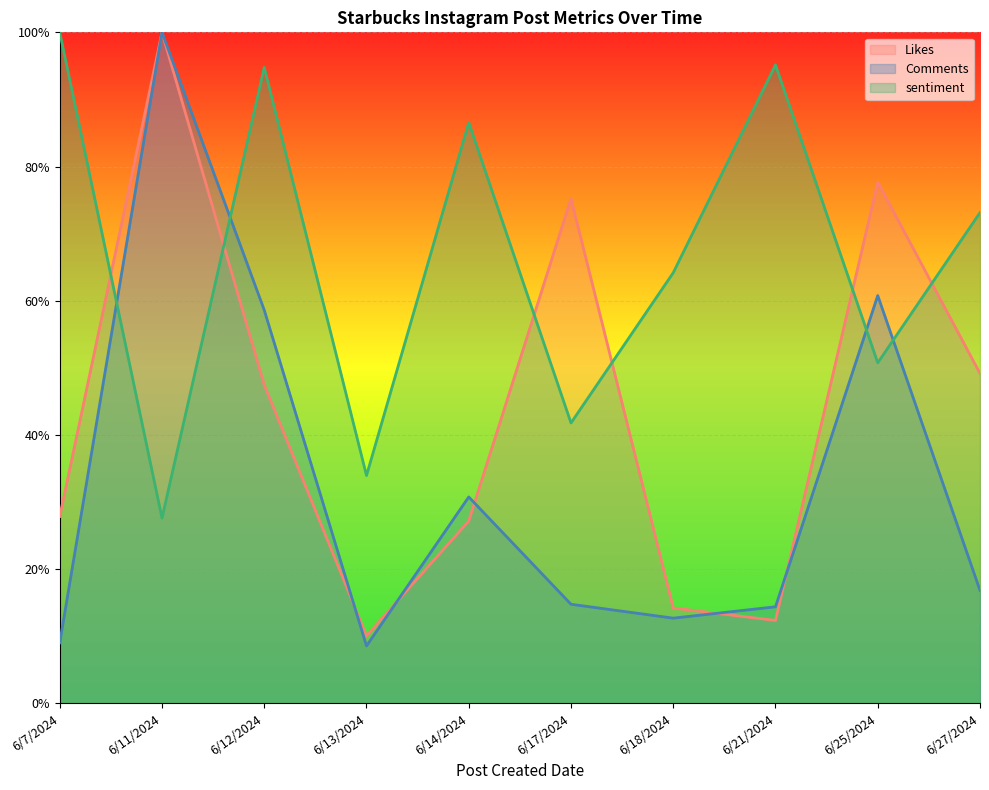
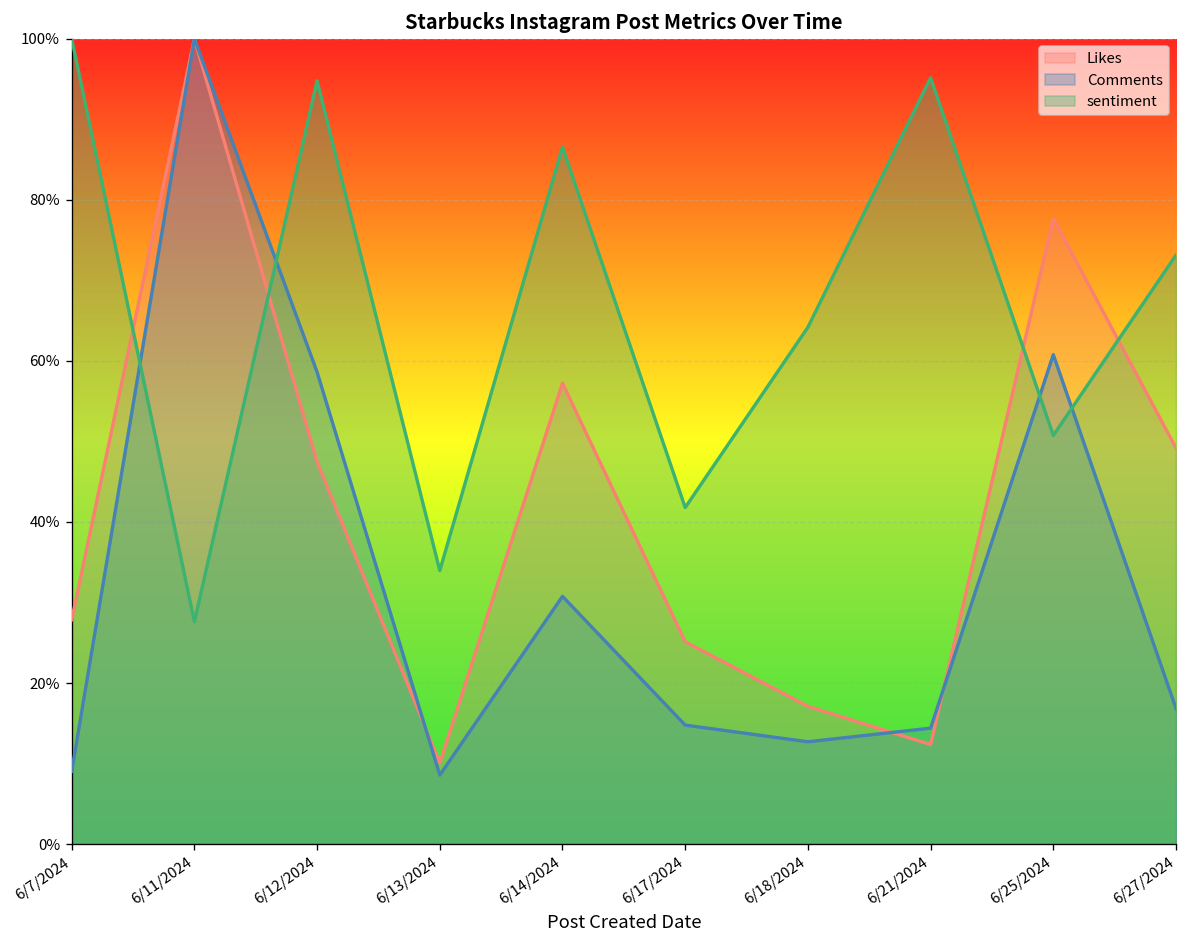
  {
    "Likes": {
      "6/7/2024": "28%",
      "6/12/2024": "47%",
      "6/13/2024": "10%",
-     "6/14/2024": "27%",
-     "6/17/2024": "75%",
-     "6/18/2024": "14%",
+     "6/14/2024": "57%",
+     "6/17/2024": "25%",
+     "6/18/2024": "17%",
      "6/21/2024": "12%",
      "6/25/2024": "78%",
      "6/27/2024": "49%"
    }
  }
